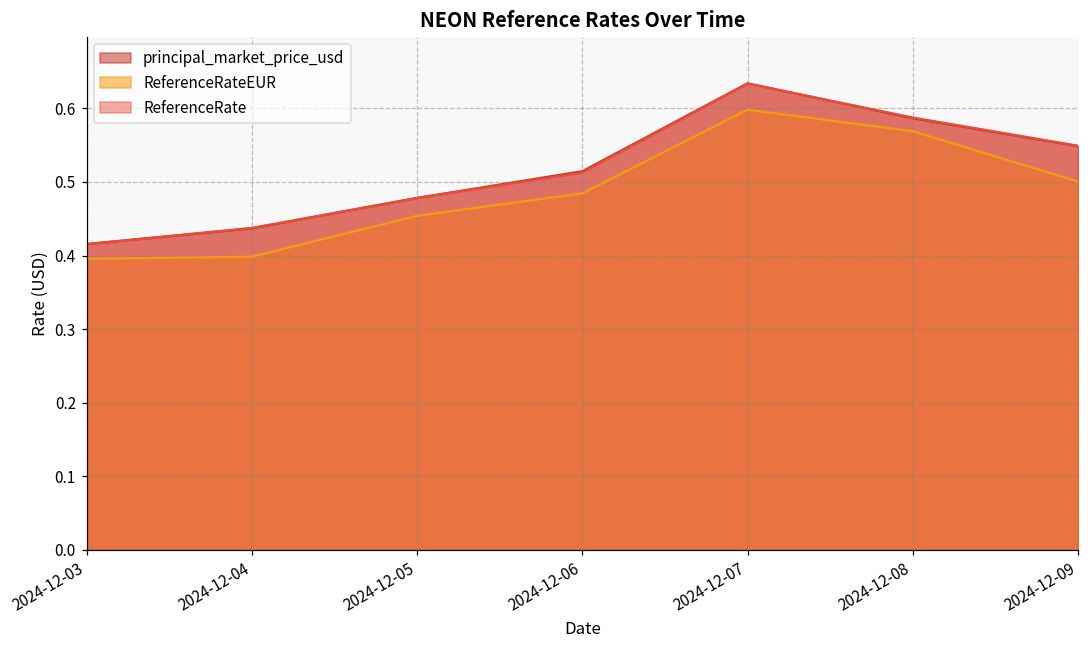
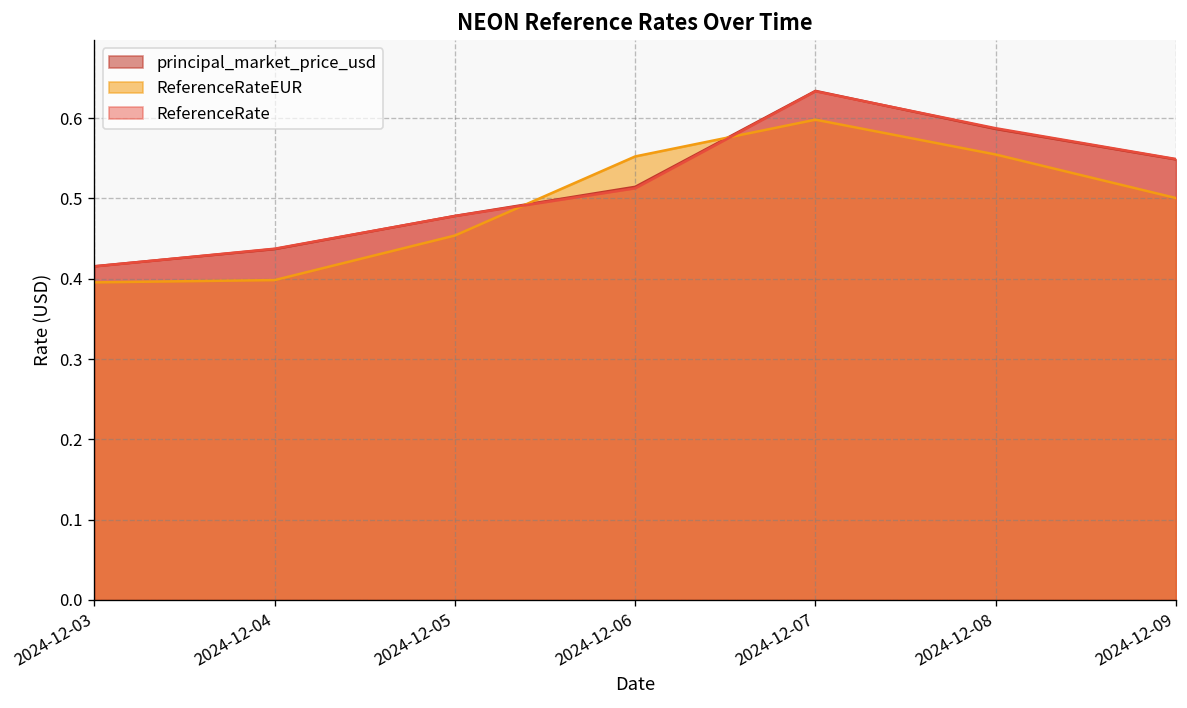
  {
    "ReferenceRateEUR": {
      "2024-12-03": 0.40,
      "2024-12-04": 0.40,
      "2024-12-05": 0.45,
-     "2024-12-06": 0.48,
+     "2024-12-06": 0.55,
      "2024-12-07": 0.60,
-     "2024-12-08": 0.57,
+     "2024-12-08": 0.55,
      "2024-12-09": 0.50
    }
  }
